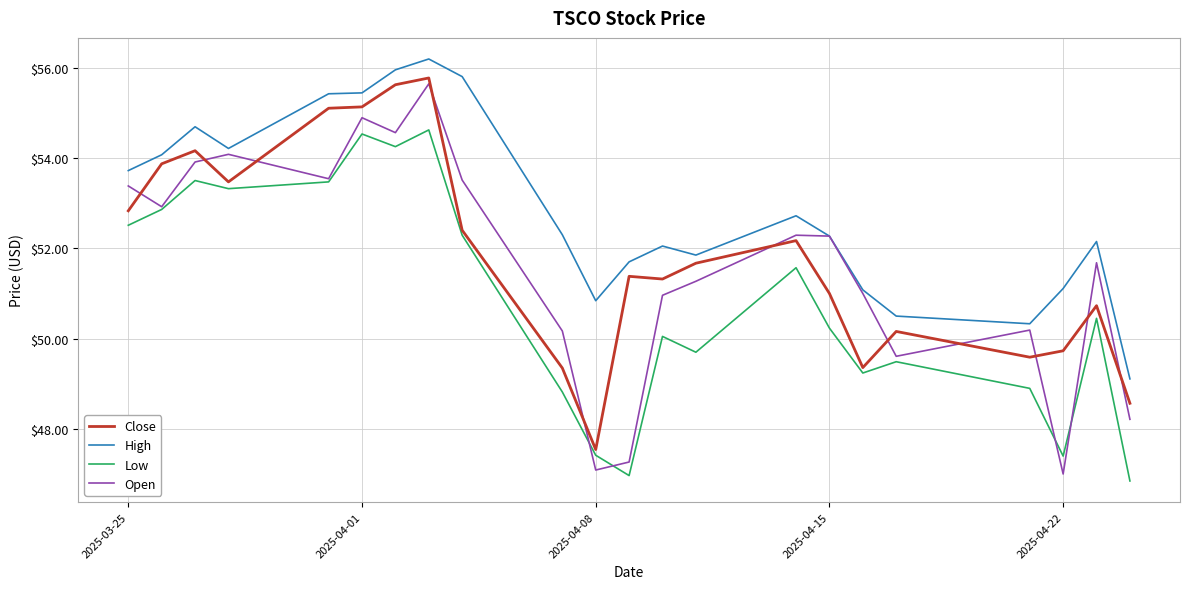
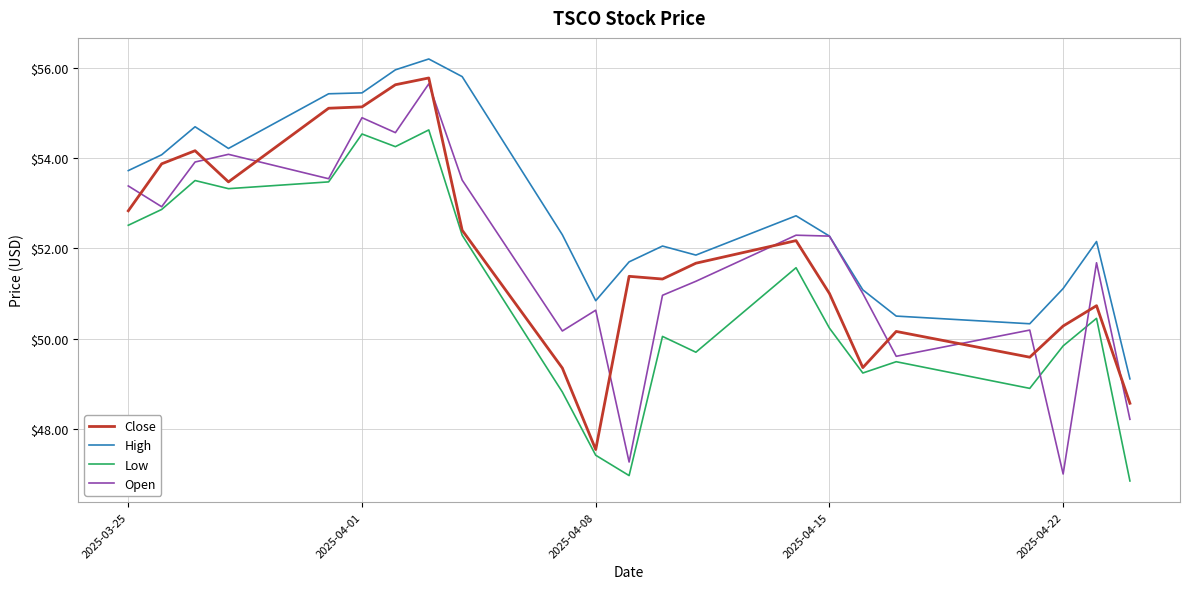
  {
    "Close": {
      "2025-03-25": "$52.8",
      "2025-04-01": "$55.1",
      "2025-04-08": "$47.5",
      "2025-04-15": "$51.0",
-     "2025-04-22": "$49.7"
+     "2025-04-22": "$50.3"
    },
    "High": {
      "2025-03-25": "$53.7",
      "2025-04-01": "$55.4",
      "2025-04-08": "$50.8",
      "2025-04-22": "$51.1"
    },
    "Low": {
      "2025-03-25": "$52.5",
      "2025-04-01": "$54.5",
      "2025-04-08": "$47.4",
      "2025-04-15": "$50.2",
-     "2025-04-22": "$47.4"
+     "2025-04-22": "$49.8"
    },
    "Open": {
      "2025-03-25": "$53.4",
      "2025-04-01": "$54.9",
-     "2025-04-08": "$47.1",
+     "2025-04-08": "$50.6",
      "2025-04-22": "$47.0"
    }
  }
